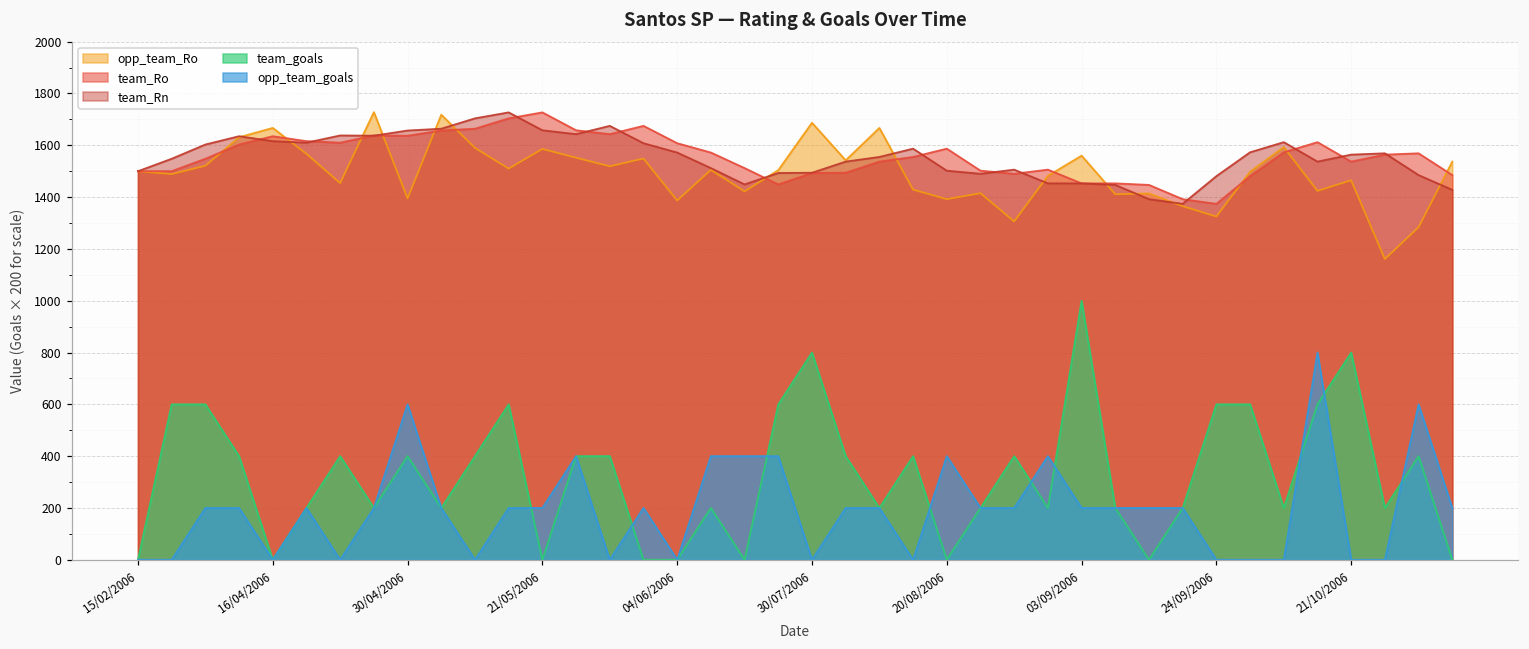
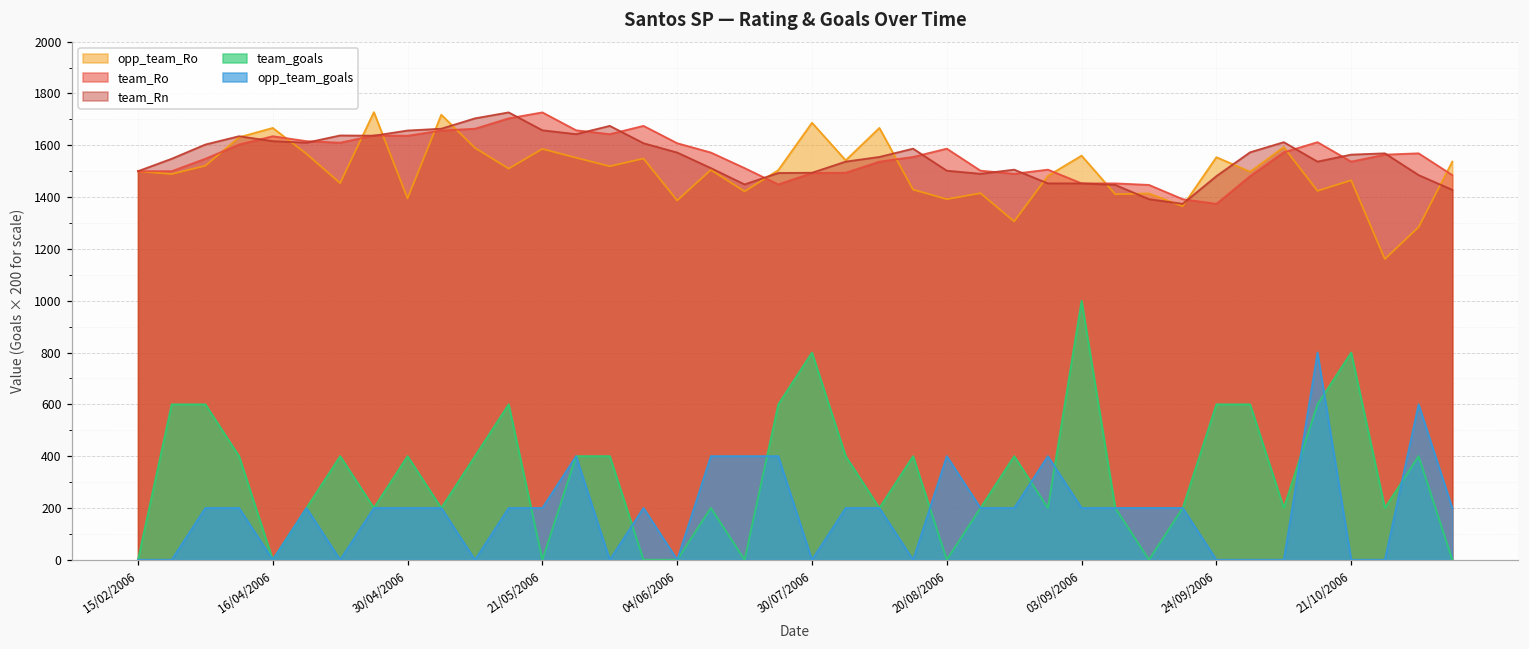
  {
    "opp_team_Ro": {
      "16/04/2006": 1670,
      "30/04/2006": 1400,
      "21/05/2006": 1590,
      "04/06/2006": 1390,
      "30/07/2006": 1690,
      "20/08/2006": 1390,
      "03/09/2006": 1560,
-     "24/09/2006": 1330,
+     "24/09/2006": 1550,
      "21/10/2006": 1470
    },
    "team_goals": {
      "30/04/2006": 400,
      "21/05/2006": 0,
      "30/07/2006": 800,
      "20/08/2006": 0,
      "03/09/2006": 1000,
      "24/09/2006": 600,
      "21/10/2006": 800
    },
    "opp_team_goals": {
-     "30/04/2006": 600,
+     "30/04/2006": 200,
      "21/05/2006": 200,
      "30/07/2006": 0,
      "20/08/2006": 400,
      "03/09/2006": 200,
      "24/09/2006": 0,
      "21/10/2006": 0
    }
  }
